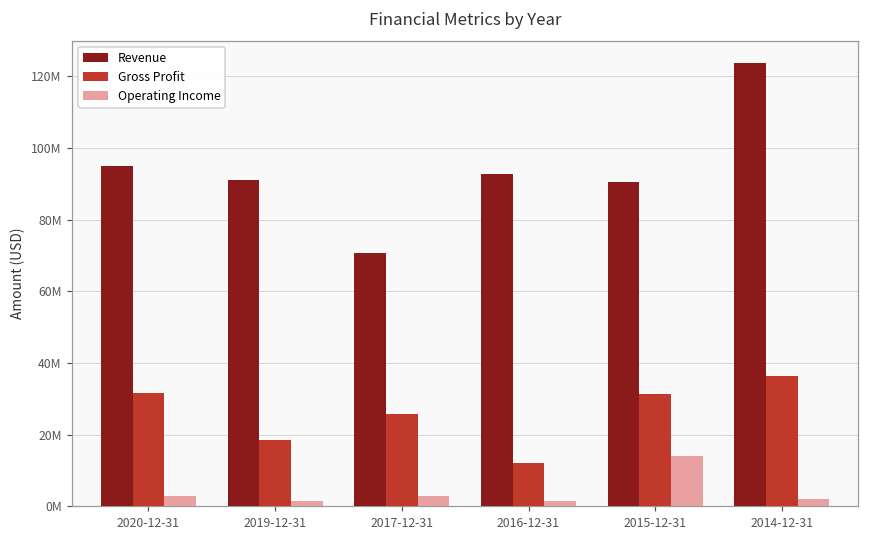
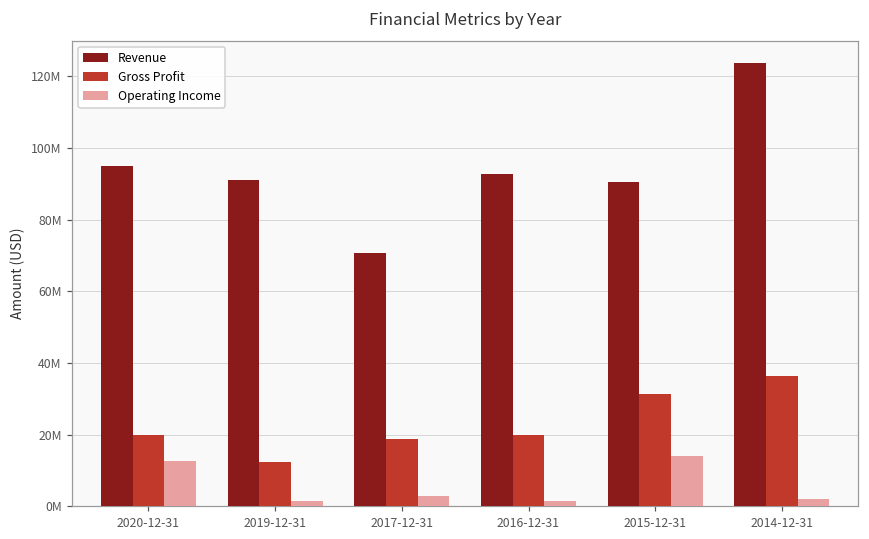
  {
    "Revenue": {
      "2020-12-31": 95000000,
      "2019-12-31": 91000000,
      "2017-12-31": 71000000,
      "2016-12-31": 93000000,
      "2015-12-31": 91000000,
      "2014-12-31": 124000000
    },
    "Gross Profit": {
-     "2020-12-31": 32000000,
-     "2019-12-31": 19000000,
-     "2017-12-31": 26000000,
-     "2016-12-31": 12000000,
+     "2020-12-31": 20000000,
+     "2019-12-31": 12000000,
+     "2017-12-31": 19000000,
+     "2016-12-31": 20000000,
      "2015-12-31": 31000000,
      "2014-12-31": 36000000
    },
    "Operating Income": {
-     "2020-12-31": 3000000,
+     "2020-12-31": 13000000,
      "2019-12-31": 1000000,
      "2017-12-31": 3000000,
      "2016-12-31": 2000000,
      "2015-12-31": 14000000,
      "2014-12-31": 2000000
    }
  }
